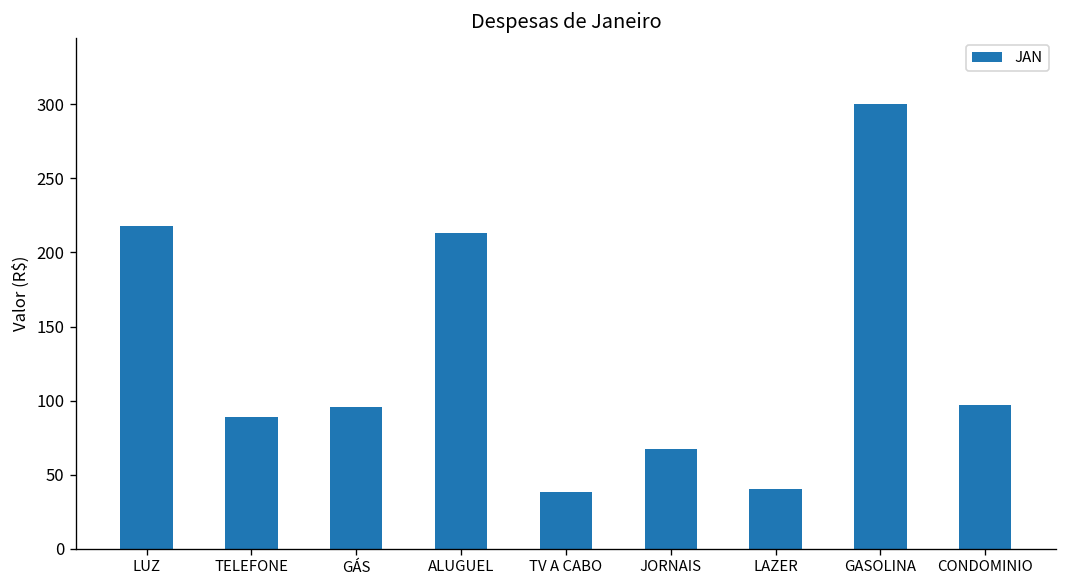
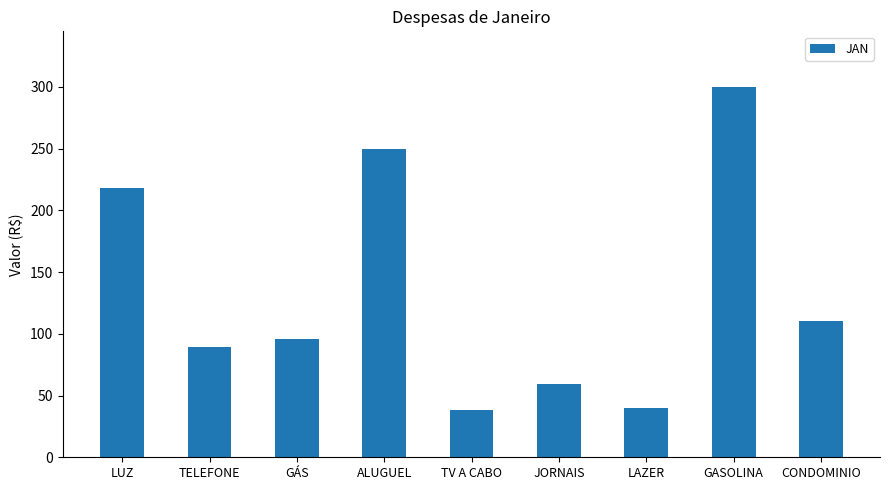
  {
    "LUZ": 218,
    "TELEFONE": 89,
    "GÁS": 96,
-   "ALUGUEL": 213,
+   "ALUGUEL": 250,
    "TV A CABO": 38,
-   "JORNAIS": 67,
+   "JORNAIS": 59,
    "LAZER": 40,
    "GASOLINA": 300,
-   "CONDOMINIO": 97
+   "CONDOMINIO": 110
  }
